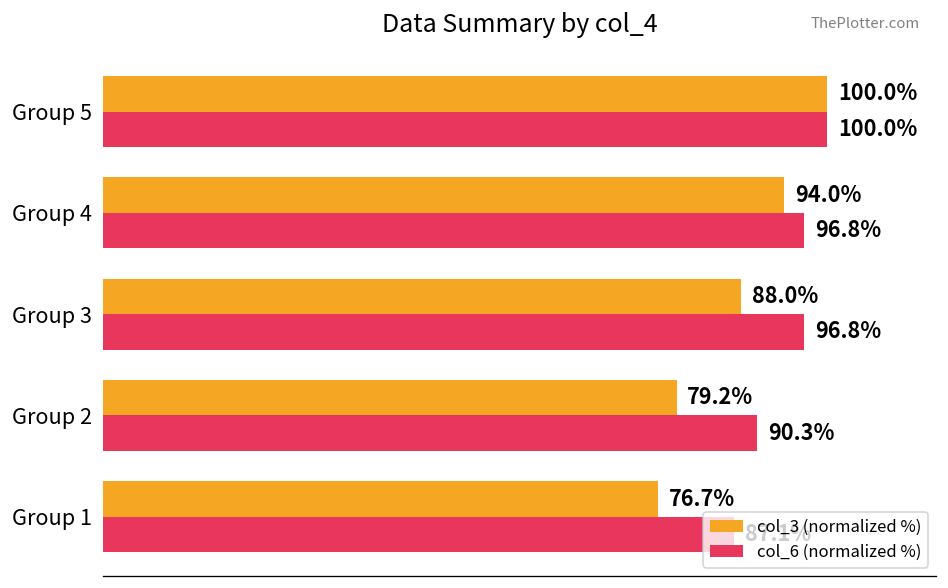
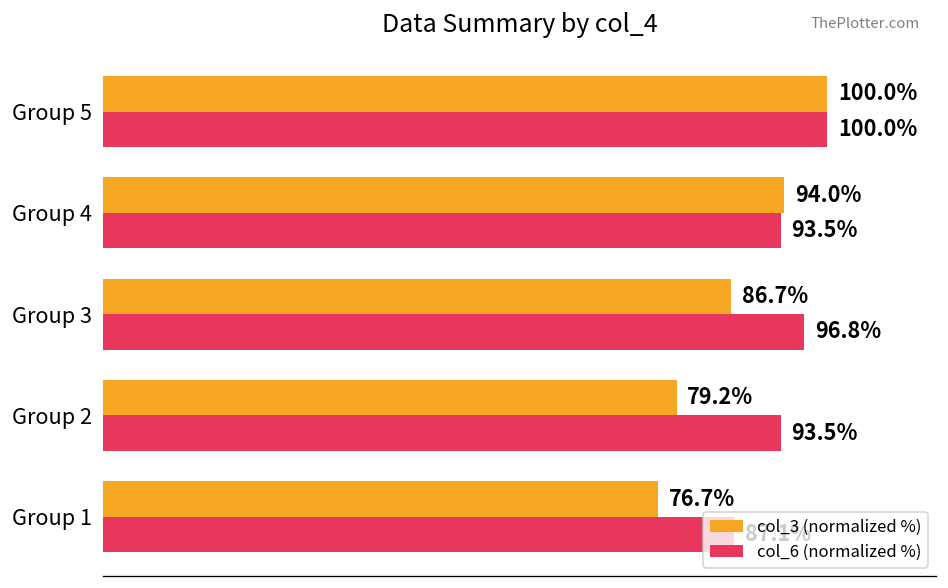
  {
    "col_3 (normalized %)": {
      "Group 5": "100.0%",
      "Group 4": "94.0%",
-     "Group 3": "88.0%",
+     "Group 3": "86.7%",
      "Group 2": "79.2%",
      "Group 1": "76.7%"
    },
    "col_6 (normalized %)": {
      "Group 5": "100.0%",
-     "Group 4": "96.8%",
+     "Group 4": "93.5%",
      "Group 3": "96.8%",
-     "Group 2": "90.3%"
+     "Group 2": "93.5%"
    }
  }
